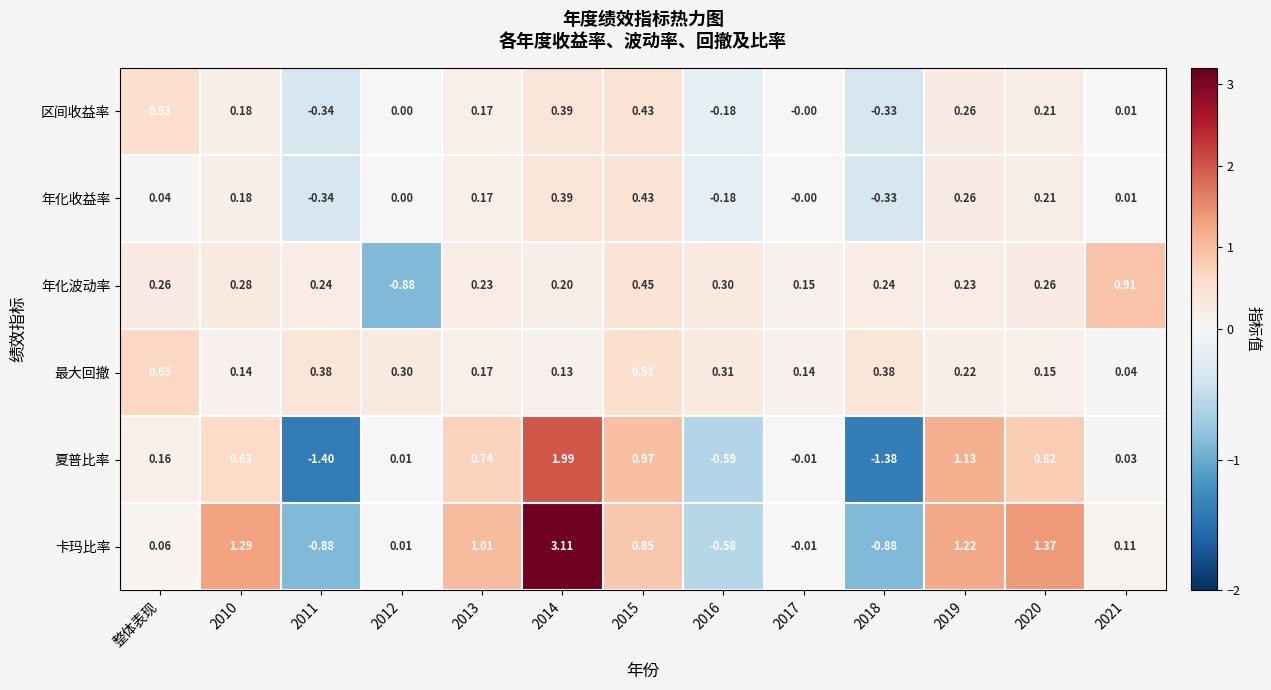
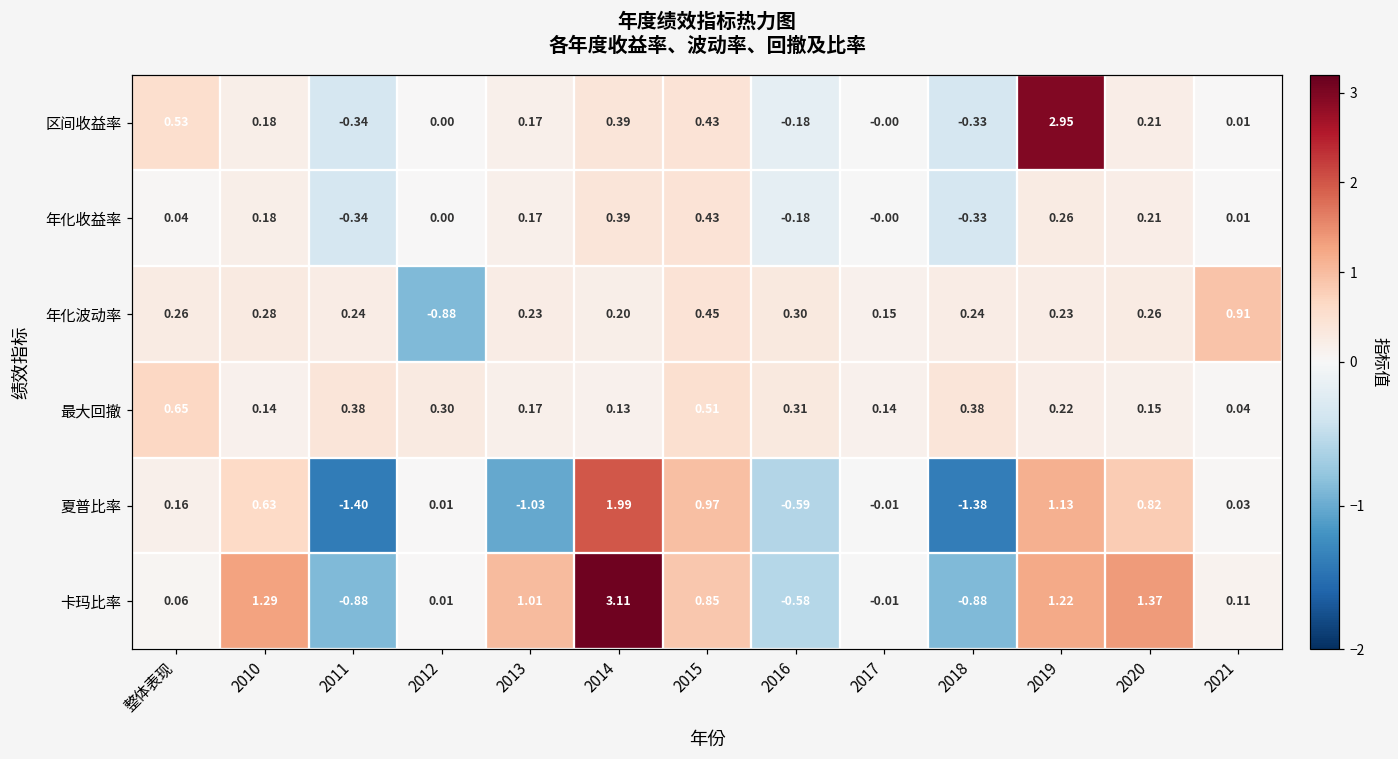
  {
    "区间收益率": {
      "整体表现": 0.53,
      "2010": 0.18,
      "2011": -0.34,
      "2012": 0.00,
      "2013": 0.17,
      "2014": 0.39,
      "2015": 0.43,
      "2016": -0.18,
      "2017": -0.00,
      "2018": -0.33,
-     "2019": 0.26,
+     "2019": 2.95,
      "2020": 0.21,
      "2021": 0.01
    },
    "年化收益率": {
      "整体表现": 0.04,
      "2010": 0.18,
      "2011": -0.34,
      "2012": 0.00,
      "2013": 0.17,
      "2014": 0.39,
      "2015": 0.43,
      "2016": -0.18,
      "2017": -0.00,
      "2018": -0.33,
      "2019": 0.26,
      "2020": 0.21,
      "2021": 0.01
    },
    "年化波动率": {
      "整体表现": 0.26,
      "2010": 0.28,
      "2011": 0.24,
      "2012": -0.88,
      "2013": 0.23,
      "2014": 0.20,
      "2015": 0.45,
      "2016": 0.30,
      "2017": 0.15,
      "2018": 0.24,
      "2019": 0.23,
      "2020": 0.26,
      "2021": 0.91
    },
    "最大回撤": {
      "整体表现": 0.65,
      "2010": 0.14,
      "2011": 0.38,
      "2012": 0.30,
      "2013": 0.17,
      "2014": 0.13,
      "2016": 0.31,
      "2017": 0.14,
      "2018": 0.38,
      "2019": 0.22,
      "2020": 0.15,
      "2021": 0.04
    },
    "夏普比率": {
      "整体表现": 0.16,
      "2010": 0.63,
      "2011": -1.40,
      "2012": 0.01,
-     "2013": 0.74,
+     "2013": -1.03,
      "2014": 1.99,
      "2015": 0.97,
      "2016": -0.59,
      "2017": -0.01,
      "2018": -1.38,
      "2019": 1.13,
      "2020": 0.82,
      "2021": 0.03
    },
    "卡玛比率": {
      "整体表现": 0.06,
      "2010": 1.29,
      "2011": -0.88,
      "2012": 0.01,
      "2013": 1.01,
      "2014": 3.11,
      "2015": 0.85,
      "2016": -0.58,
      "2017": -0.01,
      "2018": -0.88,
      "2019": 1.22,
      "2020": 1.37,
      "2021": 0.11
    }
  }
